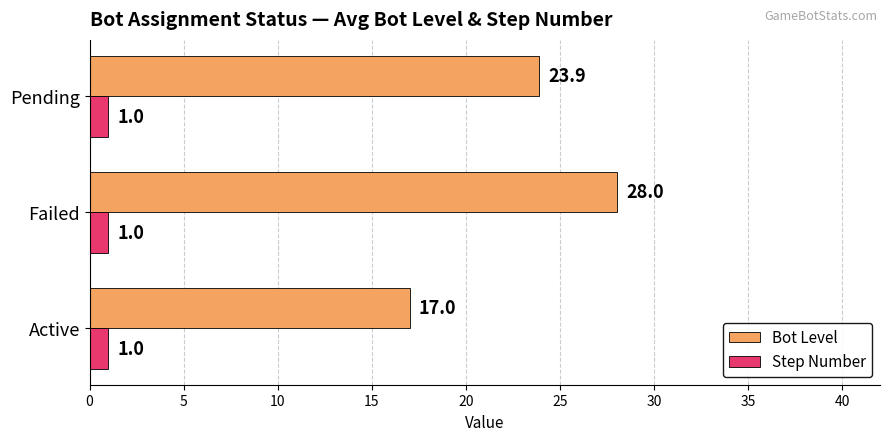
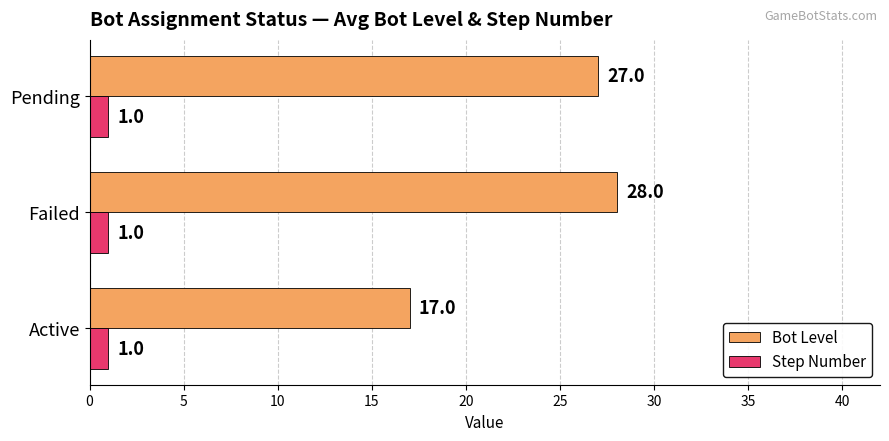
  {
    "Bot Level": {
-     "Pending": 23.9,
+     "Pending": 27.0,
      "Failed": 28.0,
      "Active": 17.0
    },
    "Step Number": {
      "Pending": 1.0,
      "Failed": 1.0,
      "Active": 1.0
    }
  }
